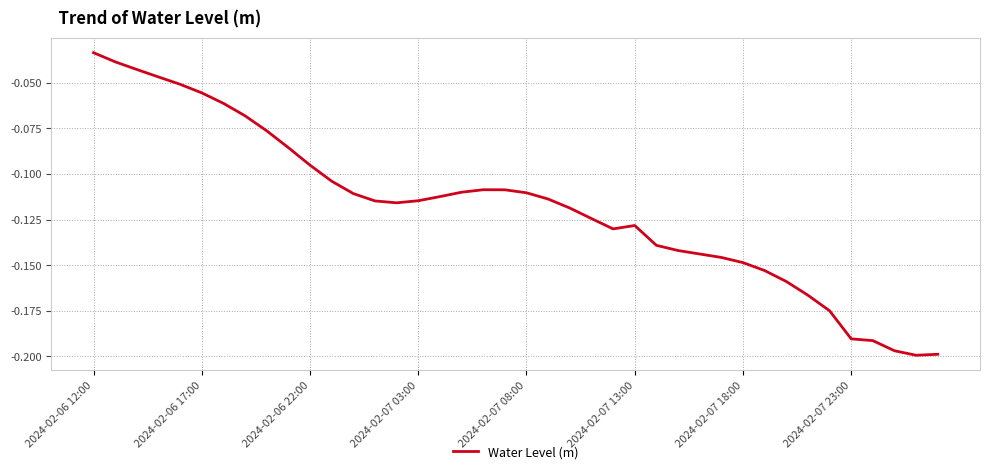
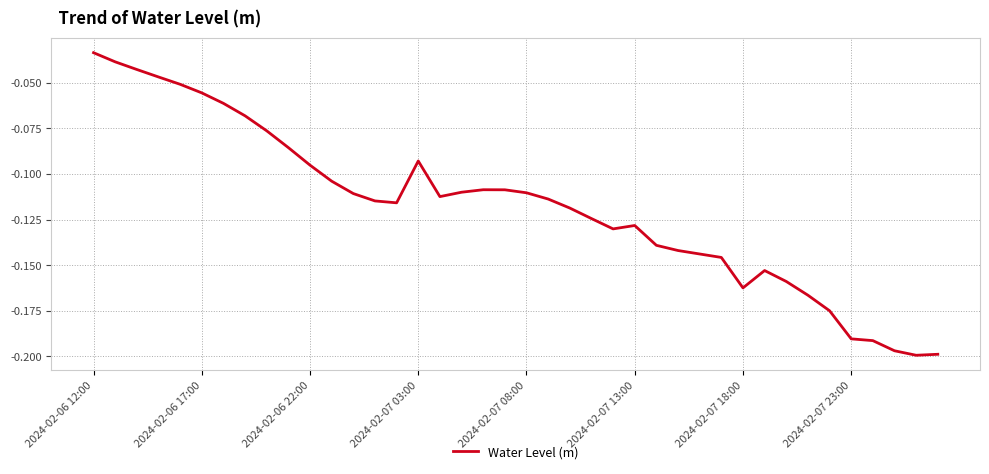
  {
    "2024-02-06 12:00": -0.034,
    "2024-02-06 17:00": -0.056,
    "2024-02-06 22:00": -0.095,
-   "2024-02-07 03:00": -0.115,
+   "2024-02-07 03:00": -0.093,
    "2024-02-07 08:00": -0.110,
    "2024-02-07 13:00": -0.128,
-   "2024-02-07 18:00": -0.149,
+   "2024-02-07 18:00": -0.162,
    "2024-02-07 23:00": -0.190
  }
